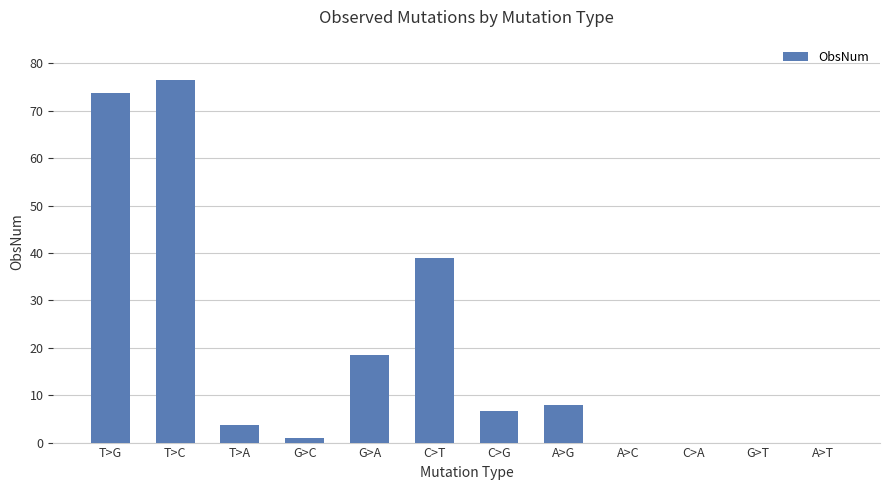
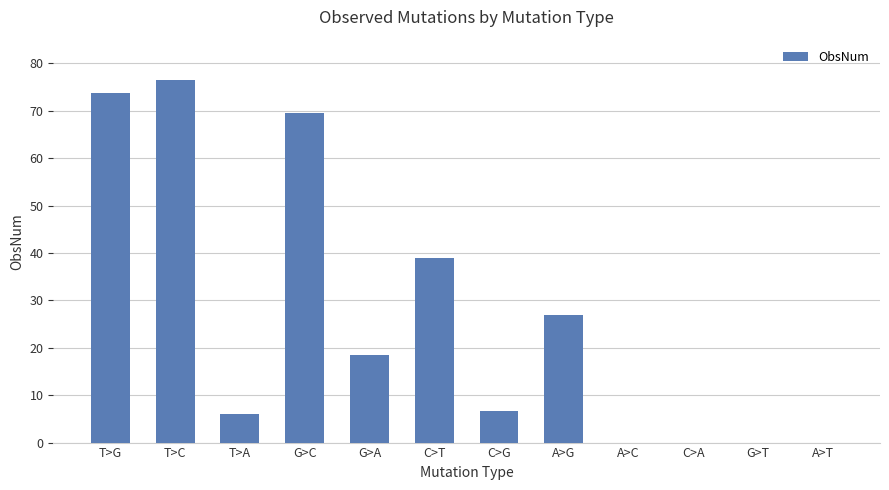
  {
    "T>G": 74,
    "T>C": 77,
-   "T>A": 4,
-   "G>C": 1,
+   "T>A": 6,
+   "G>C": 70,
    "G>A": 18,
    "C>T": 39,
    "C>G": 7,
-   "A>G": 8,
+   "A>G": 27,
    "A>C": 0,
    "C>A": 0,
    "G>T": 0,
    "A>T": 0
  }
